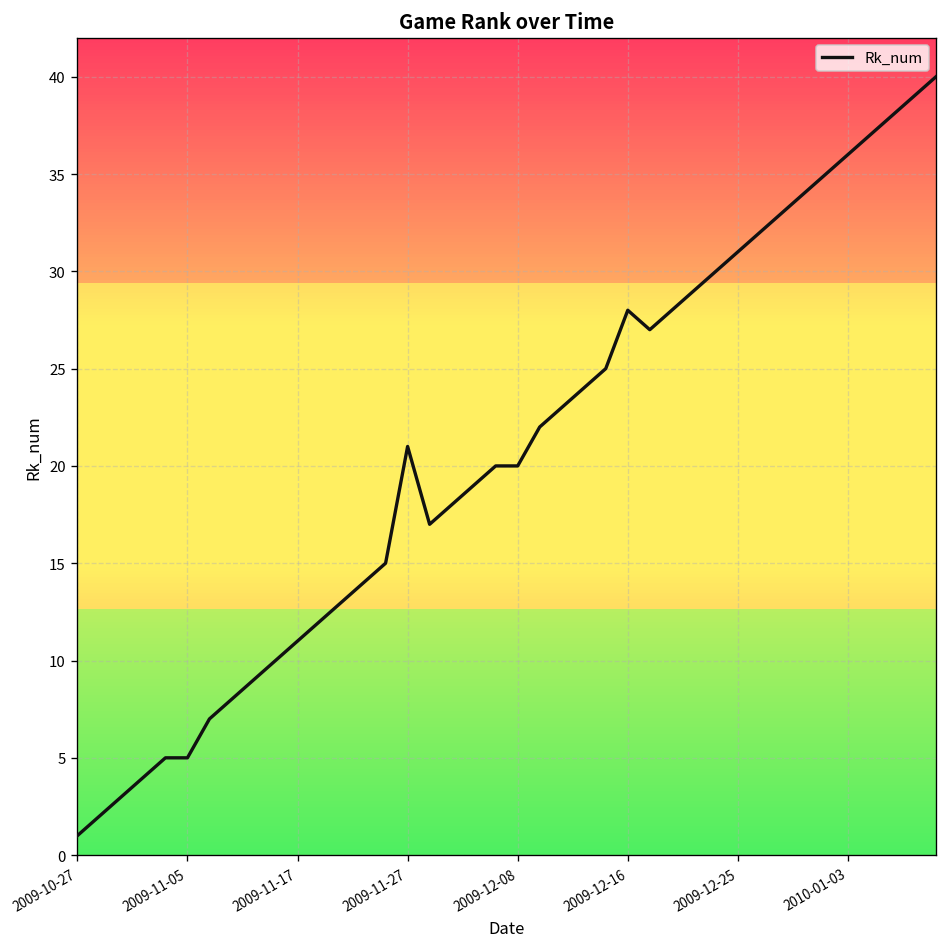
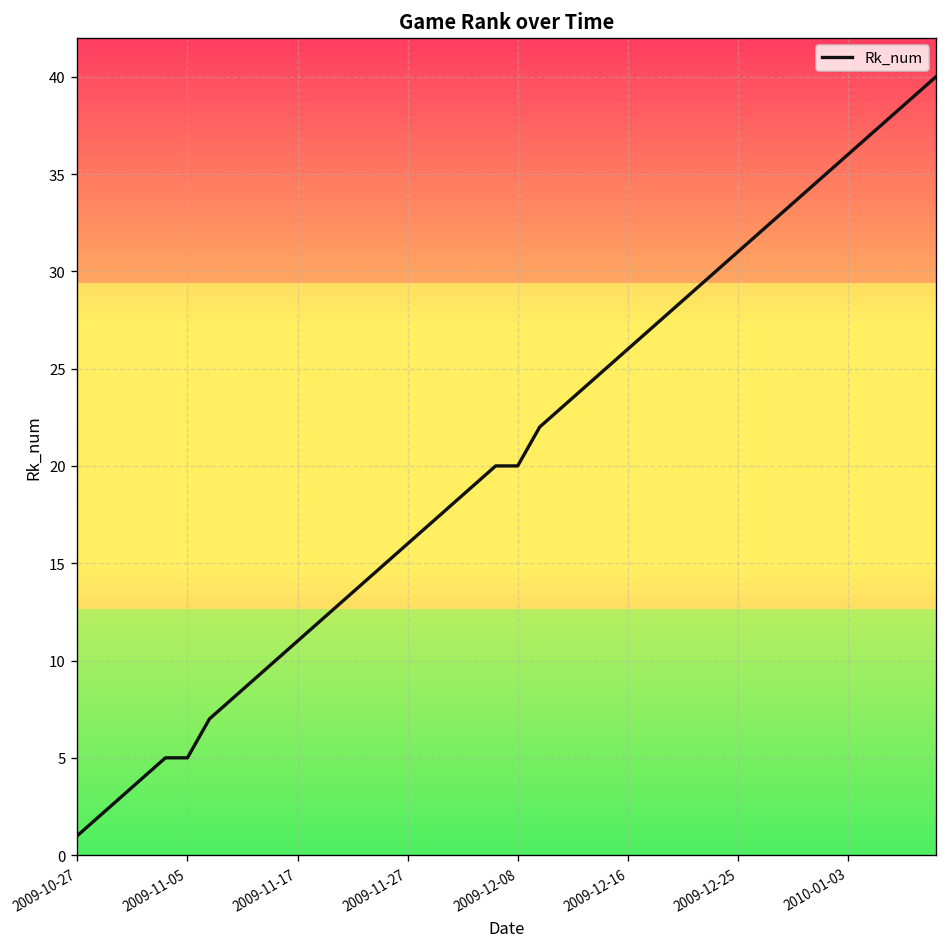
  {
    "2009-10-27": 1,
    "2009-11-05": 5,
    "2009-11-17": 11,
-   "2009-11-27": 21,
+   "2009-11-27": 16,
    "2009-12-08": 20,
-   "2009-12-16": 28,
+   "2009-12-16": 26,
    "2009-12-25": 31,
    "2010-01-03": 36
  }
